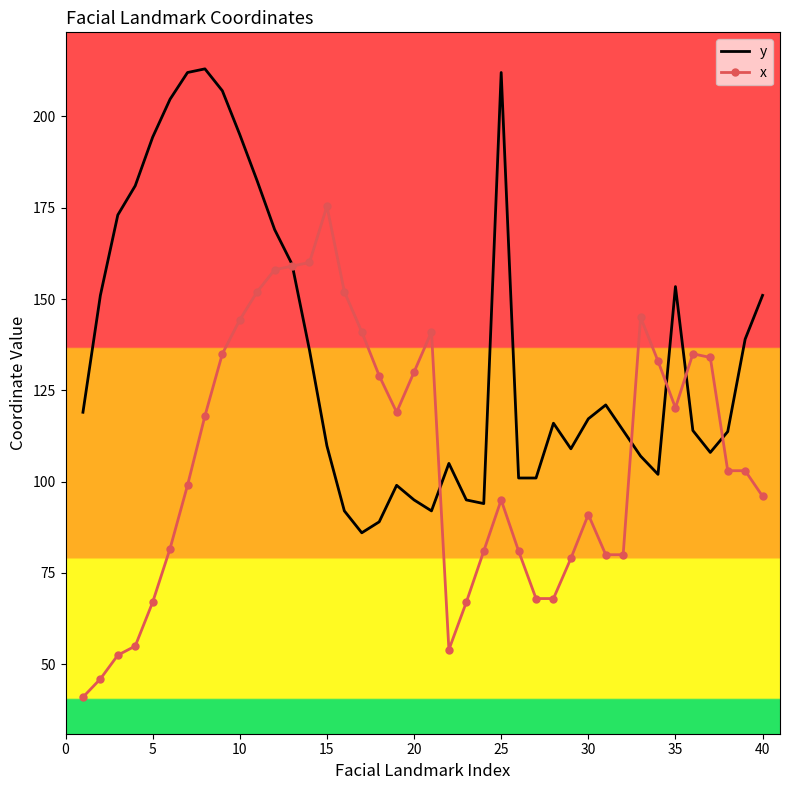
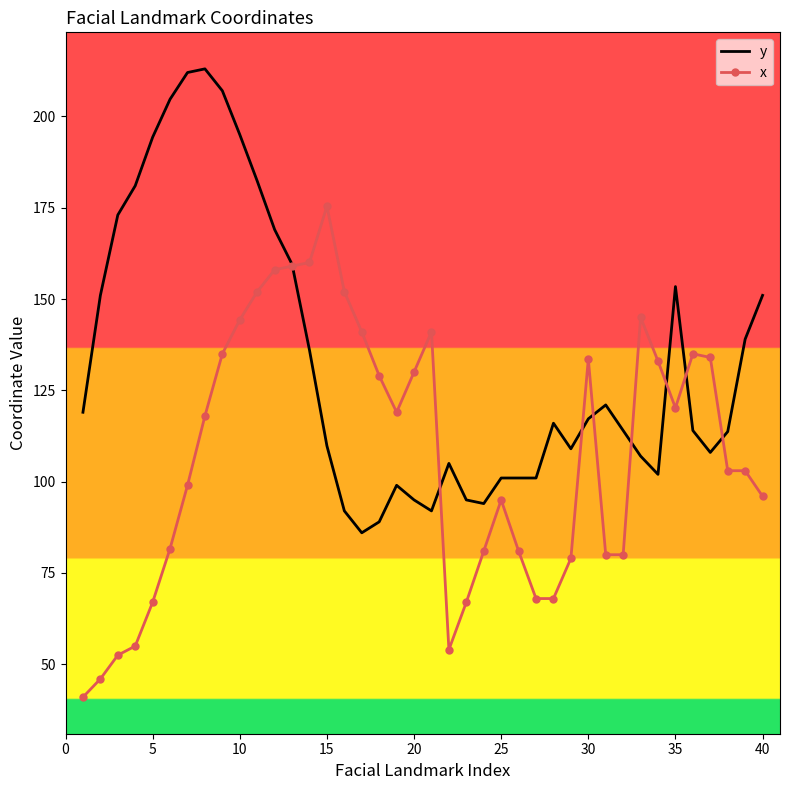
  {
    "y": {
      "5": 194,
      "10": 195,
      "15": 110,
      "20": 95,
-     "25": 212,
+     "25": 101,
      "30": 117,
      "35": 153,
      "40": 151
    },
    "x": {
      "5": 67,
      "10": 144,
      "15": 175,
      "20": 130,
      "25": 95,
-     "30": 91,
+     "30": 134,
      "35": 120,
      "40": 96
    }
  }
